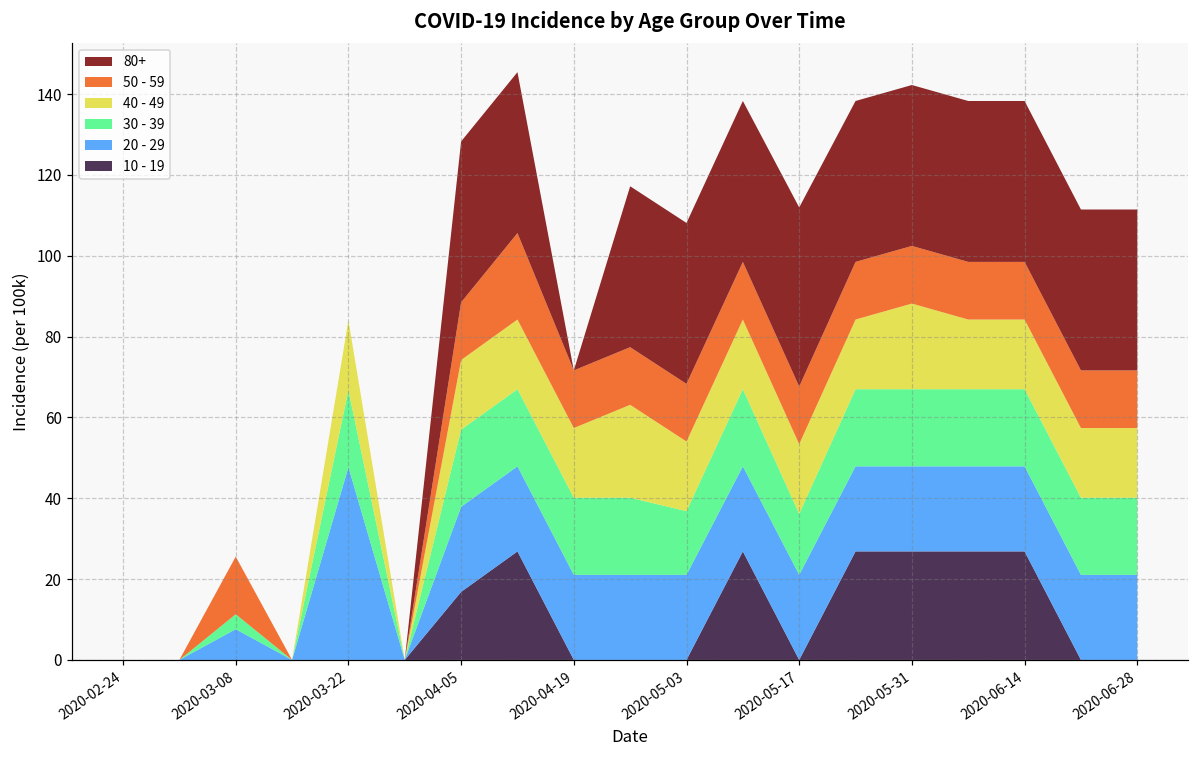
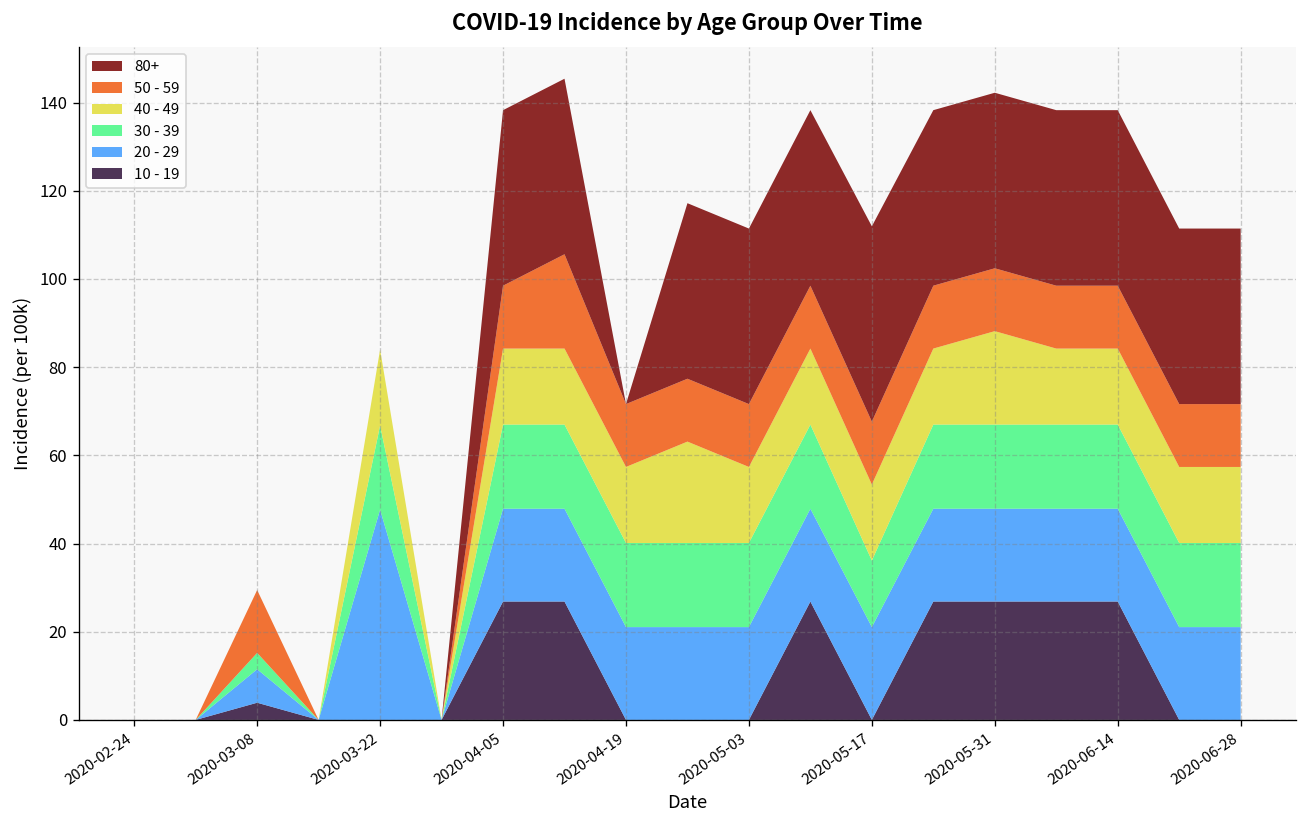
  {
    "10 - 19": {
-     "2020-03-08": 0,
+     "2020-03-08": 4,
      "2020-03-22": 0,
-     "2020-04-05": 17,
+     "2020-04-05": 27,
      "2020-04-19": 0,
      "2020-05-03": 0,
      "2020-05-17": 0,
      "2020-05-31": 27,
      "2020-06-14": 27,
      "2020-06-28": 0
    },
    "20 - 29": {
      "2020-03-08": 8,
      "2020-03-22": 48,
      "2020-04-05": 21,
      "2020-04-19": 21,
      "2020-05-03": 21,
      "2020-05-17": 21,
      "2020-05-31": 21,
      "2020-06-14": 21,
      "2020-06-28": 21
    },
    "30 - 39": {
      "2020-03-22": 19,
      "2020-04-05": 19,
      "2020-04-19": 19,
-     "2020-05-03": 16,
+     "2020-05-03": 19,
      "2020-05-17": 15,
      "2020-05-31": 19,
      "2020-06-14": 19,
      "2020-06-28": 19
    },
    "40 - 49": {
      "2020-04-05": 17,
      "2020-04-19": 17,
      "2020-05-03": 17,
      "2020-05-17": 17,
      "2020-05-31": 21,
      "2020-06-14": 17,
      "2020-06-28": 17
    },
    "50 - 59": {
      "2020-04-05": 14,
      "2020-05-03": 14,
      "2020-05-17": 14,
      "2020-05-31": 14,
      "2020-06-14": 14,
      "2020-06-28": 14
    },
    "80+": {
      "2020-04-05": 40,
      "2020-05-03": 40,
      "2020-05-17": 44,
      "2020-05-31": 40,
      "2020-06-14": 40,
      "2020-06-28": 40
    }
  }
